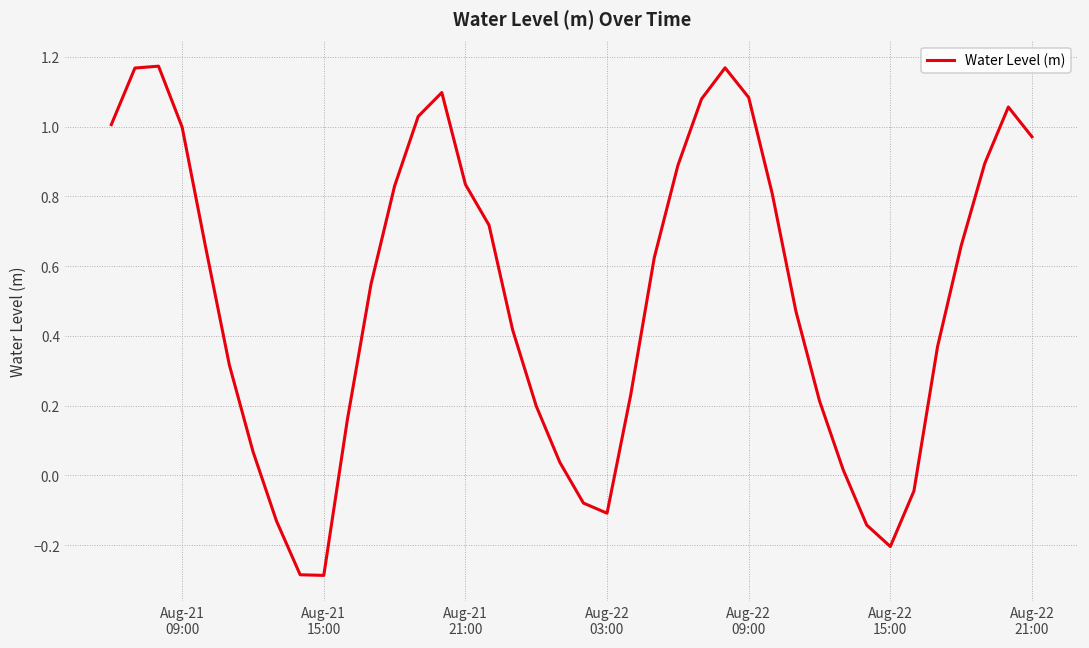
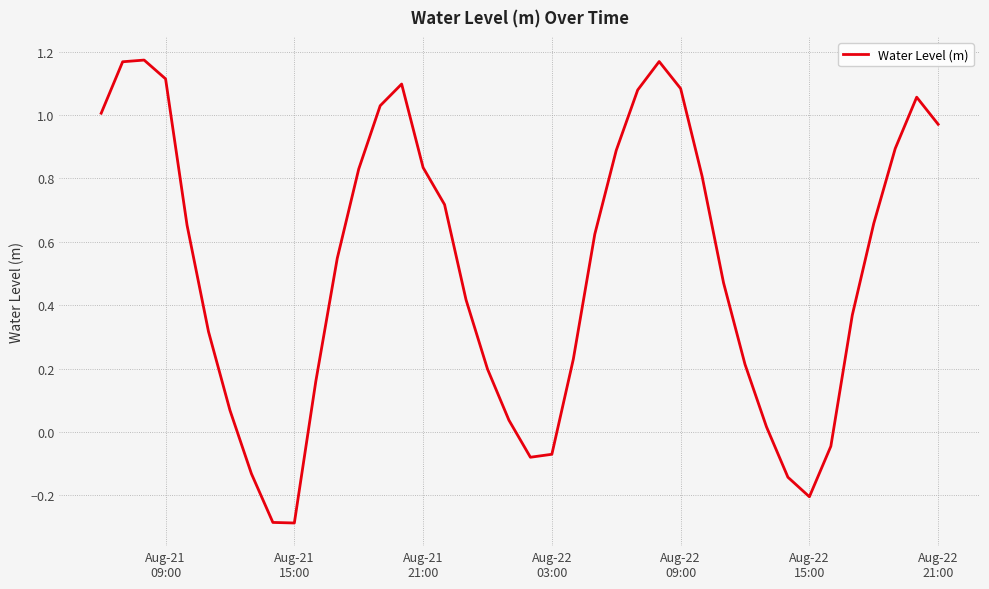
  {
-   "Aug-21 09:00": 1.00,
+   "Aug-21 09:00": 1.11,
    "Aug-21 15:00": -0.29,
    "Aug-21 21:00": 0.83,
-   "Aug-22 03:00": -0.11,
+   "Aug-22 03:00": -0.07,
    "Aug-22 09:00": 1.08,
    "Aug-22 15:00": -0.20,
    "Aug-22 21:00": 0.97
  }
